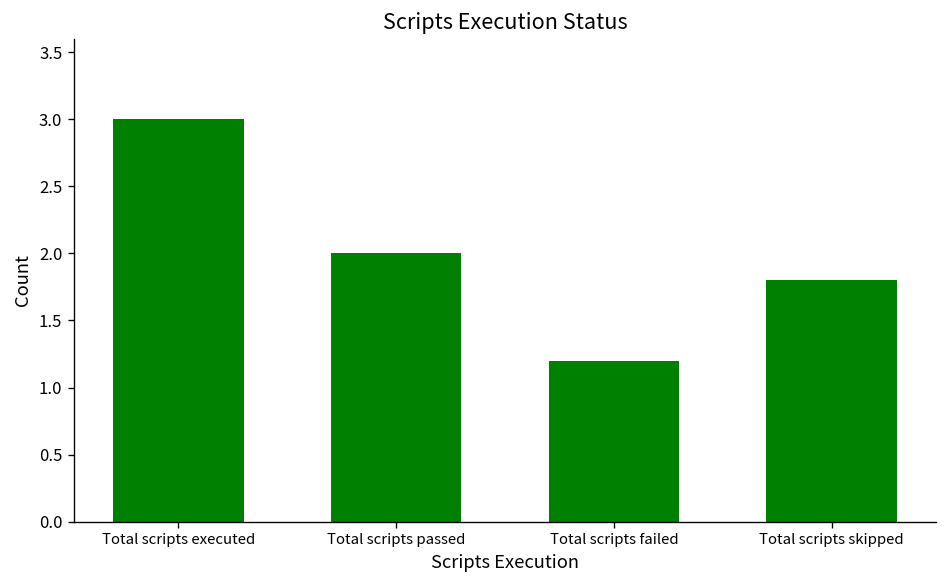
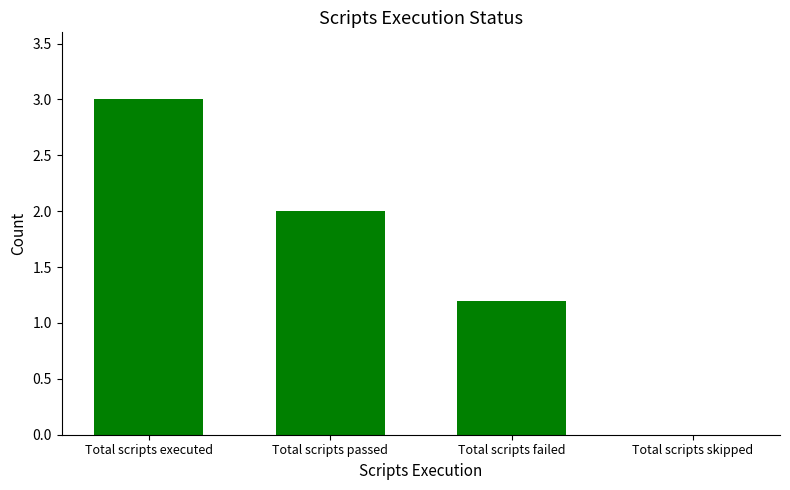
  {
    "Total scripts executed": 3.0,
    "Total scripts passed": 2.0,
    "Total scripts failed": 1.2,
-   "Total scripts skipped": 1.8
+   "Total scripts skipped": 0.0
  }
